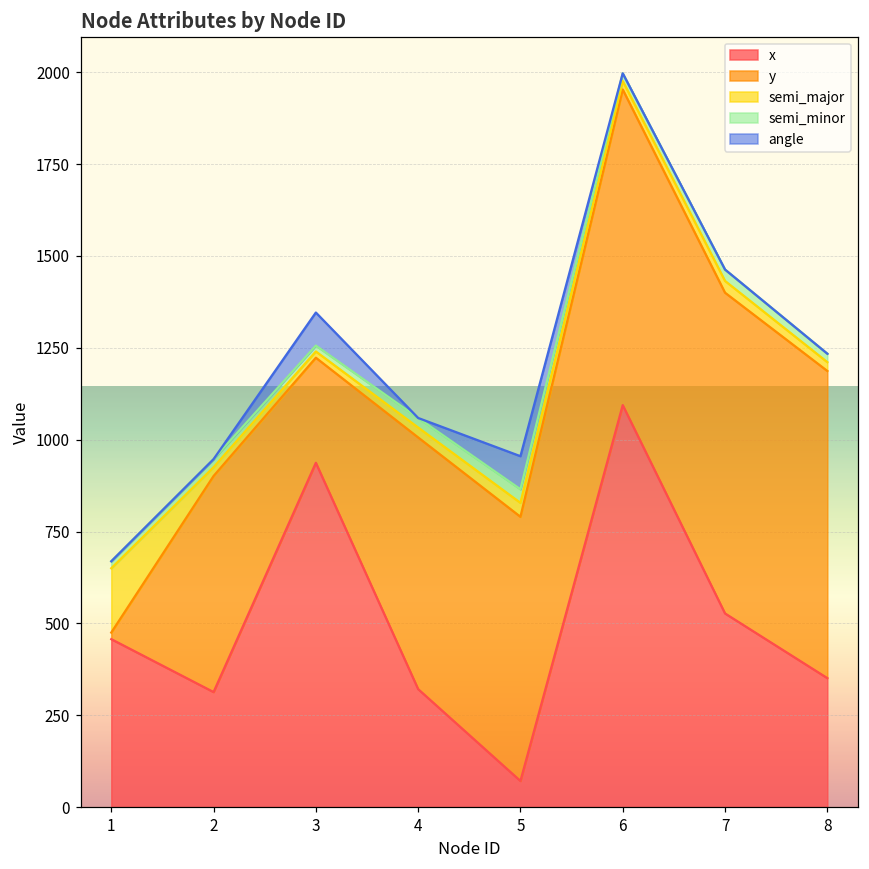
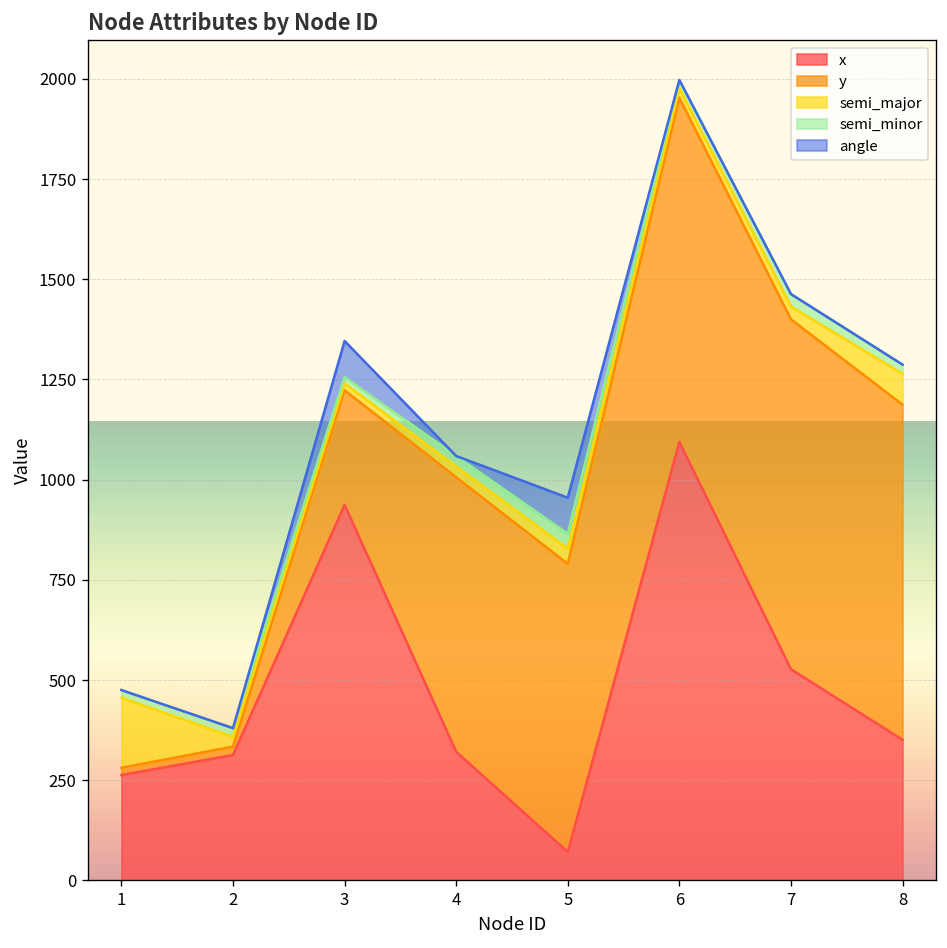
  {
    "x": {
-     "1": 460,
+     "1": 260,
      "2": 310,
      "3": 940,
      "4": 320,
      "5": 70,
      "6": 1090,
      "7": 530,
      "8": 350
    },
    "y": {
      "1": 20,
-     "2": 590,
+     "2": 20,
      "3": 290,
      "4": 690,
      "5": 720,
      "6": 860,
      "7": 870,
      "8": 840
    },
    "semi_major": {
      "1": 180,
      "2": 20,
      "3": 20,
      "4": 30,
      "5": 40,
      "6": 20,
      "7": 30,
-     "8": 20
+     "8": 80
    },
    "semi_minor": {
      "3": 20,
      "5": 40
    },
    "angle": {
      "3": 90,
      "5": 90
    }
  }
